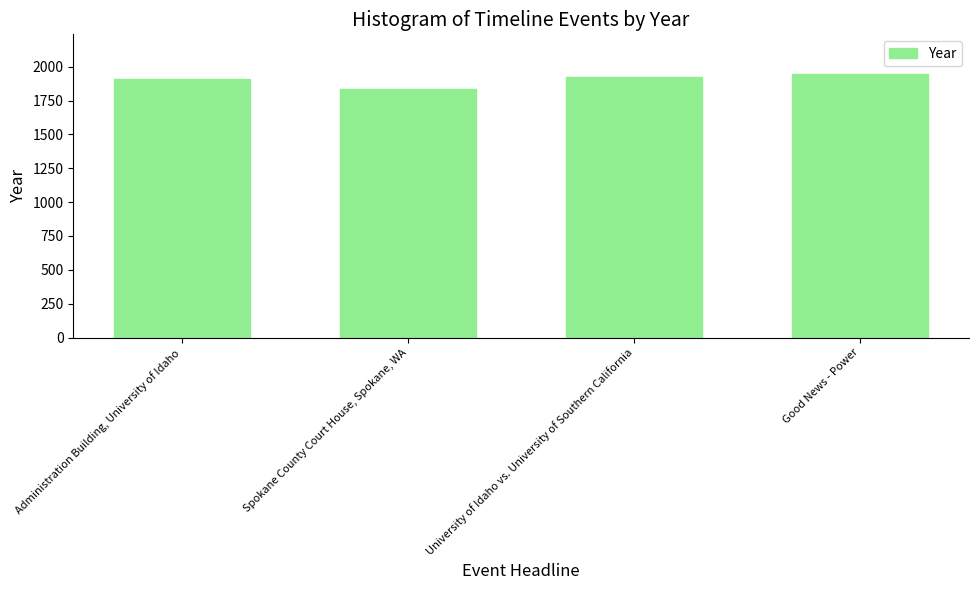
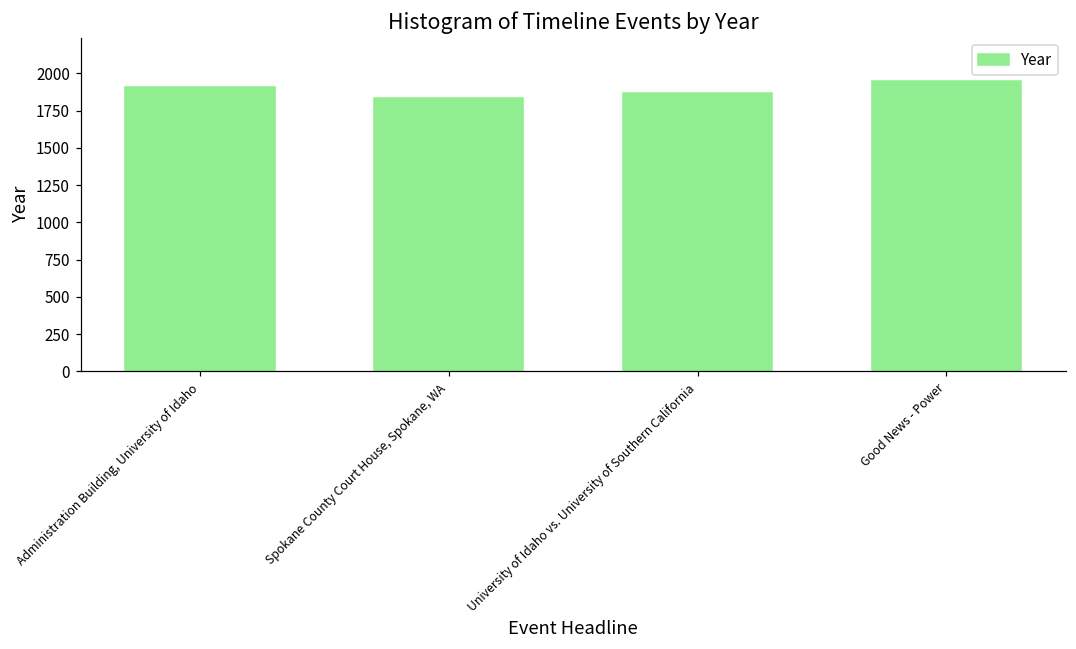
  {
    "Administration Building, University of Idaho": 1910,
    "Spokane County Court House, Spokane, WA": 1840,
-   "University of Idaho vs. University of Southern California": 1930,
+   "University of Idaho vs. University of Southern California": 1870,
    "Good News - Power": 1950
  }
